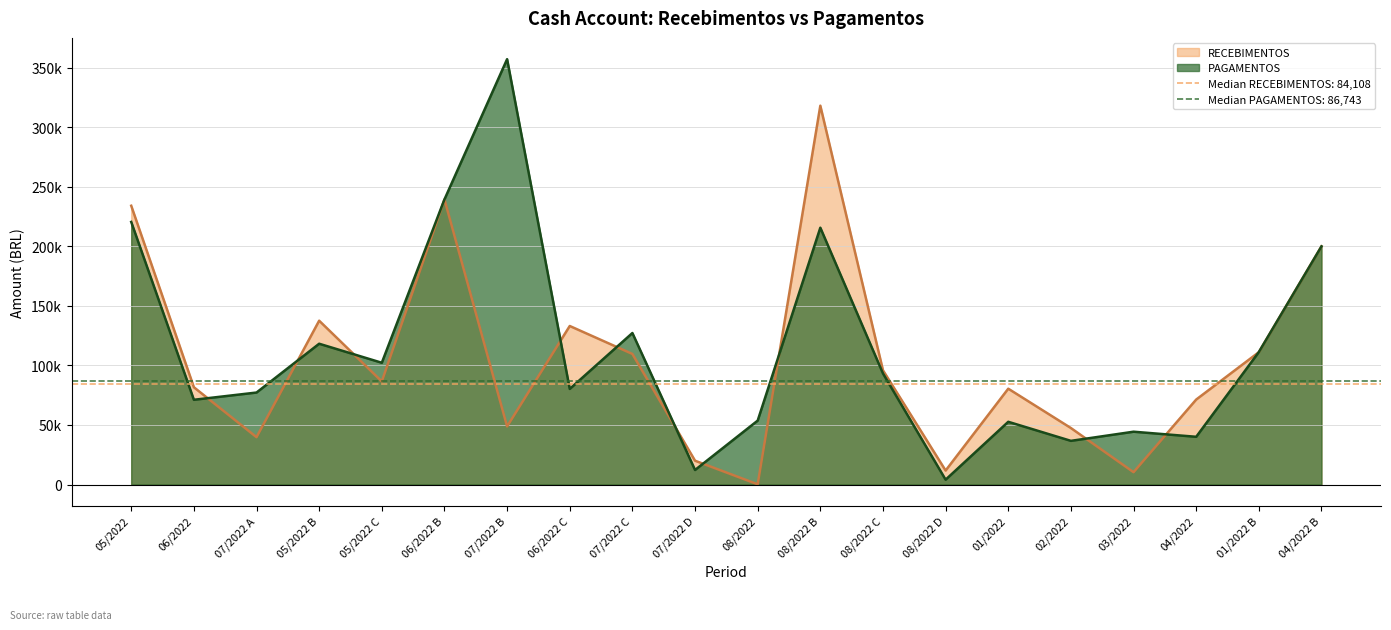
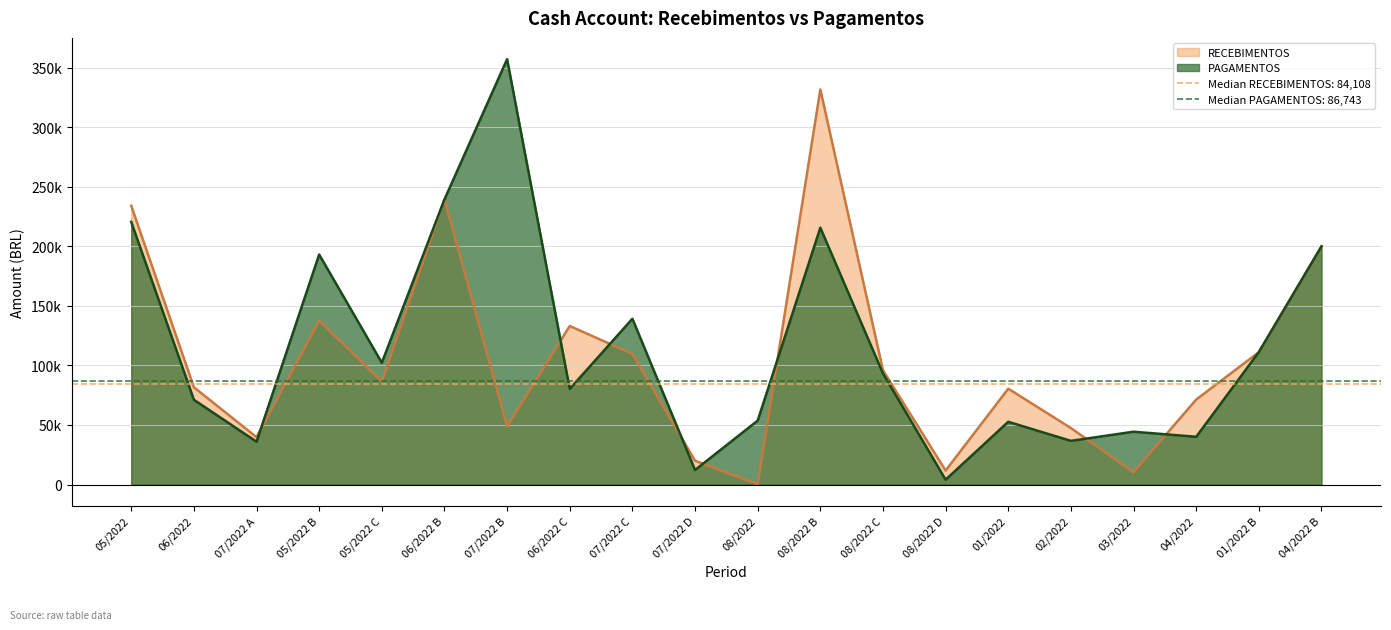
  {
    "RECEBIMENTOS": {
      "05/2022": 234000,
      "06/2022": 82000,
      "07/2022 A": 40000,
      "05/2022 B": 138000,
      "05/2022 C": 87000,
      "07/2022 B": 49000,
      "06/2022 C": 133000,
      "07/2022 C": 110000,
      "07/2022 D": 20000,
      "08/2022": 0,
-     "08/2022 B": 318000,
+     "08/2022 B": 332000,
      "08/2022 C": 96000,
      "08/2022 D": 12000,
      "01/2022": 80000,
      "02/2022": 47000,
      "03/2022": 10000,
      "04/2022": 71000
    },
    "PAGAMENTOS": {
      "05/2022": 220000,
      "06/2022": 71000,
-     "07/2022 A": 77000,
-     "05/2022 B": 118000,
+     "07/2022 A": 36000,
+     "05/2022 B": 193000,
      "05/2022 C": 102000,
      "07/2022 B": 357000,
      "06/2022 C": 80000,
-     "07/2022 C": 127000,
+     "07/2022 C": 139000,
      "07/2022 D": 12000,
      "08/2022": 54000,
      "08/2022 B": 216000,
      "08/2022 C": 93000,
      "08/2022 D": 4000,
      "01/2022": 53000,
      "02/2022": 37000,
      "03/2022": 44000,
      "04/2022": 40000
    }
  }
